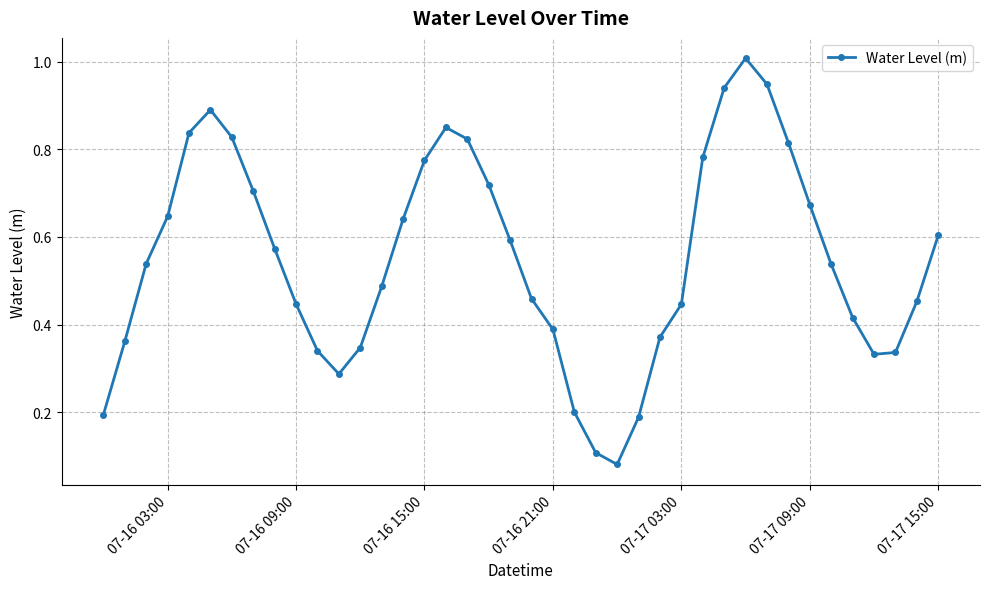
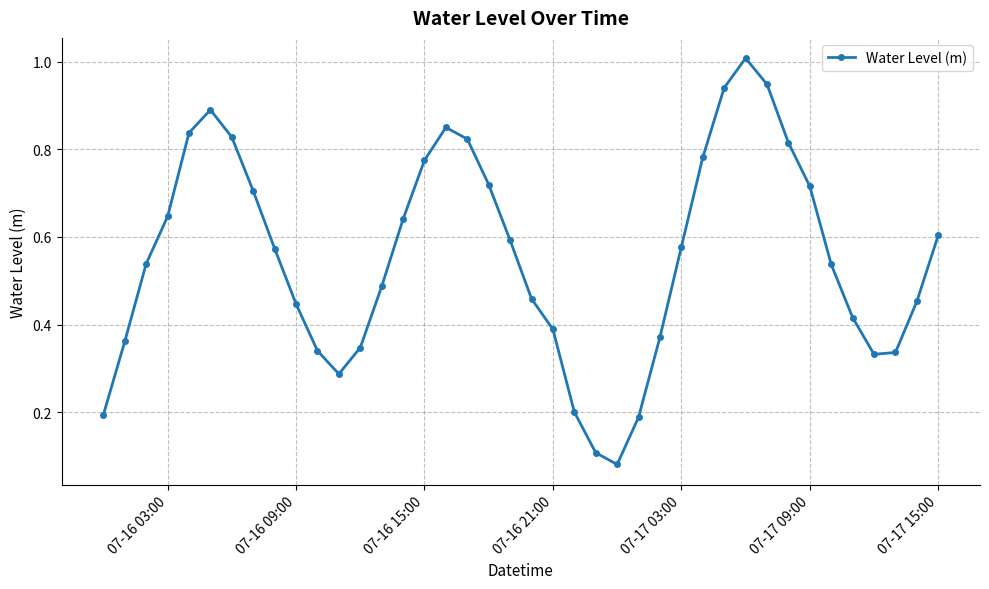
  {
    "07-16 03:00": 0.65,
    "07-16 09:00": 0.45,
    "07-16 15:00": 0.78,
    "07-16 21:00": 0.39,
-   "07-17 03:00": 0.45,
-   "07-17 09:00": 0.67,
+   "07-17 03:00": 0.58,
+   "07-17 09:00": 0.72,
    "07-17 15:00": 0.60
  }
